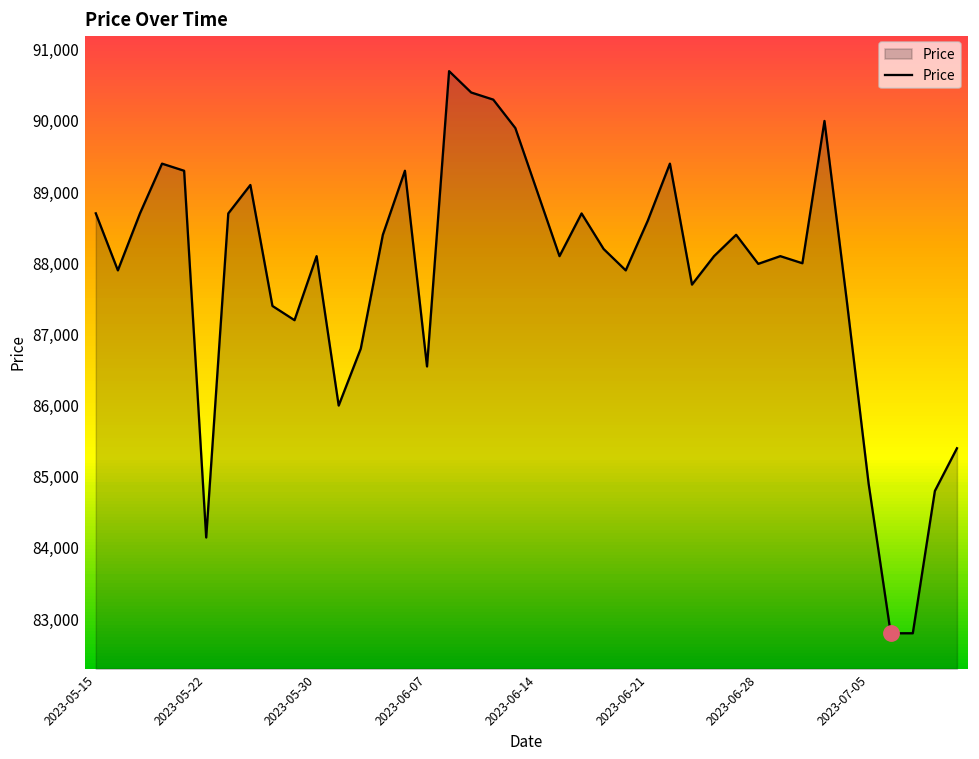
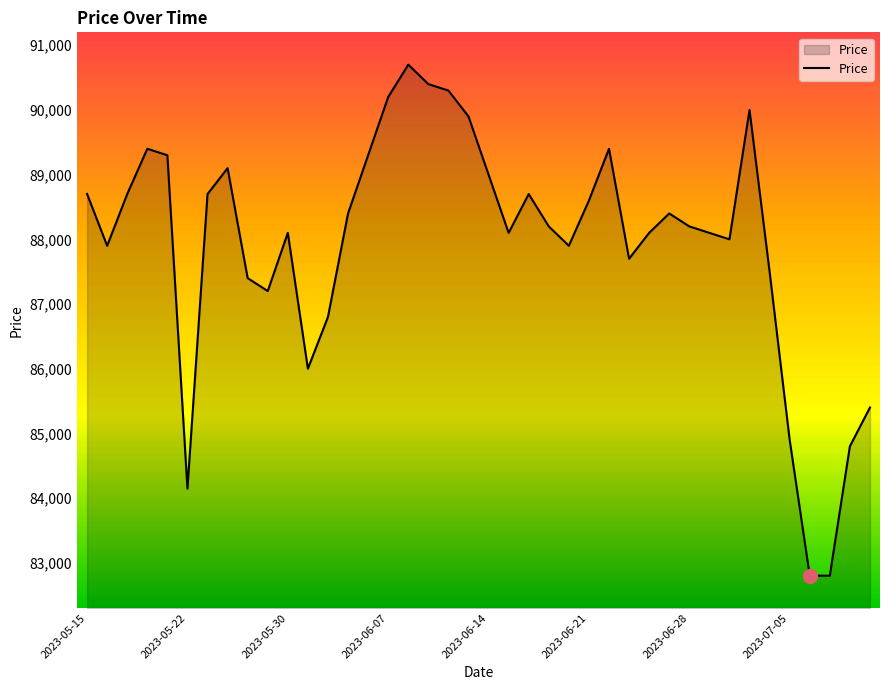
  {
    "Price": {
      "2023-05-15": "88,700",
      "2023-05-22": "84,100",
      "2023-05-30": "88,100",
-     "2023-06-07": "86,500",
+     "2023-06-07": "90,200",
      "2023-06-14": "89,000",
      "2023-06-21": "88,600",
-     "2023-06-28": "88,000",
+     "2023-06-28": "88,200",
      "2023-07-05": "84,900"
    }
  }
